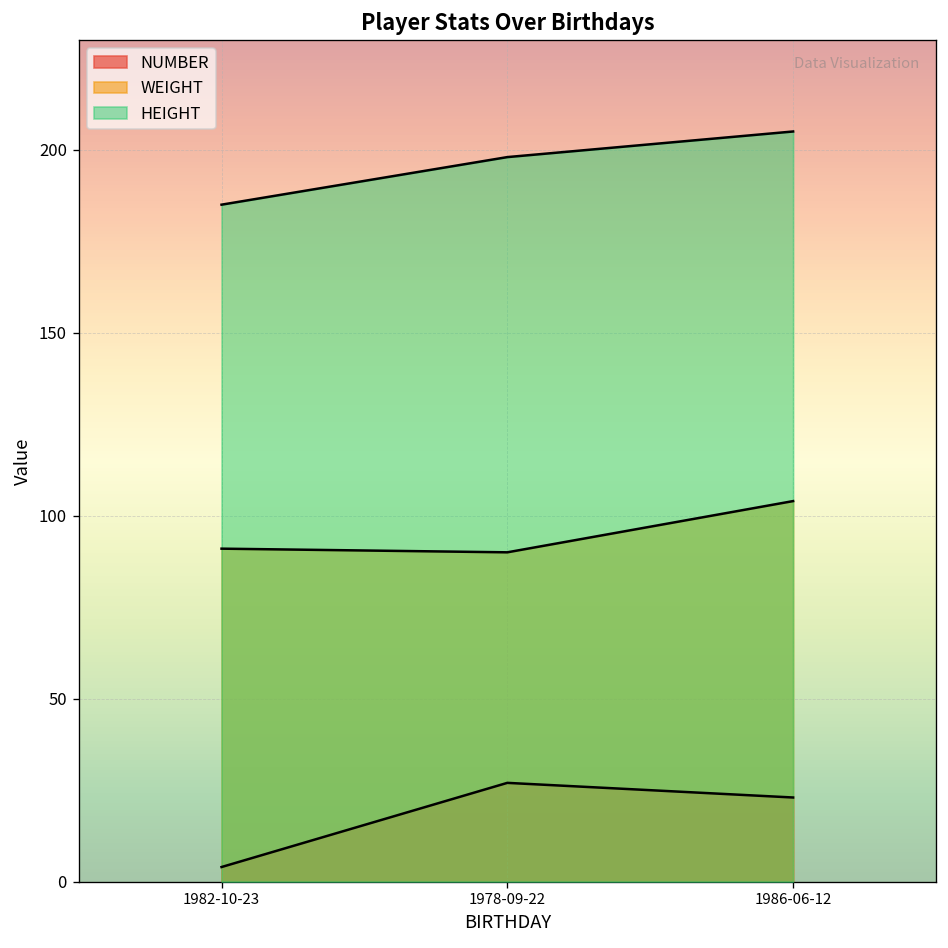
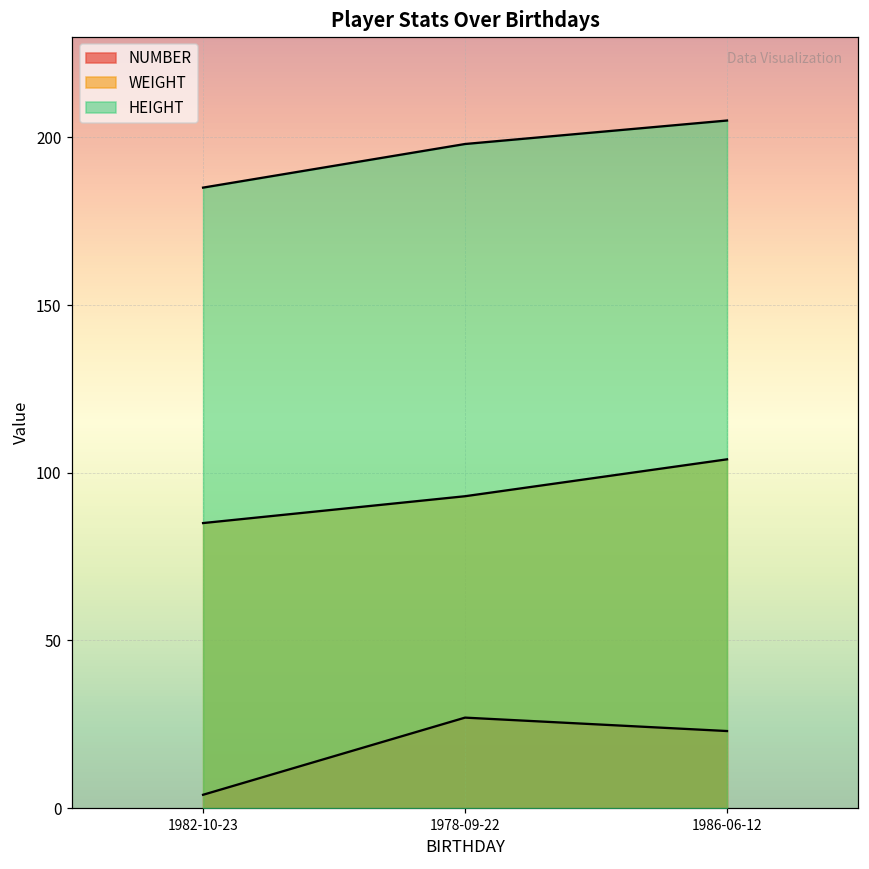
  {
    "NUMBER": {
      "1982-10-23": 4,
      "1978-09-22": 27,
      "1986-06-12": 23
    },
    "WEIGHT": {
-     "1982-10-23": 91,
-     "1978-09-22": 90,
+     "1982-10-23": 85,
+     "1978-09-22": 93,
      "1986-06-12": 104
    },
    "HEIGHT": {
      "1982-10-23": 185,
      "1978-09-22": 198,
      "1986-06-12": 205
    }
  }
